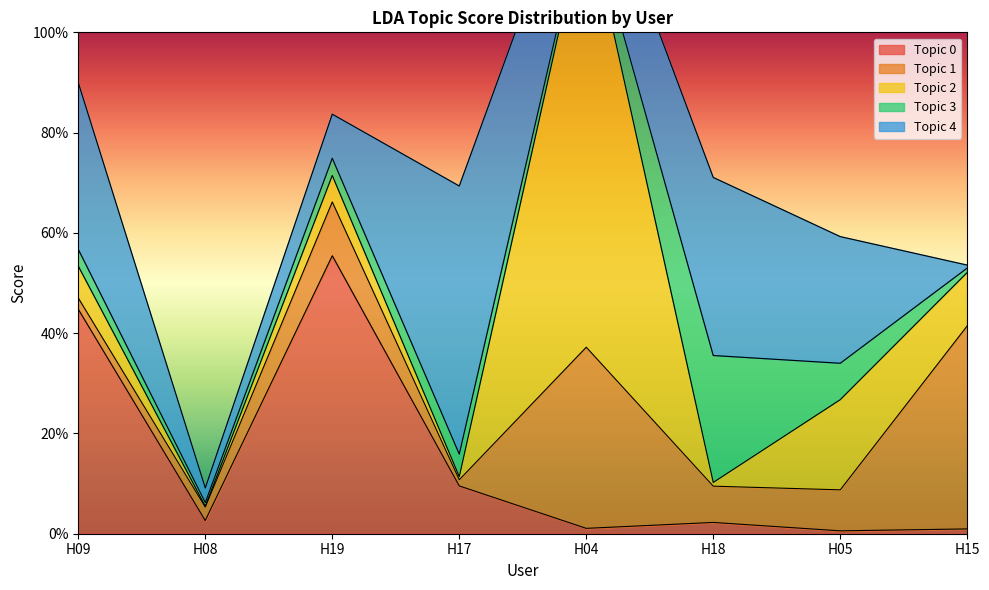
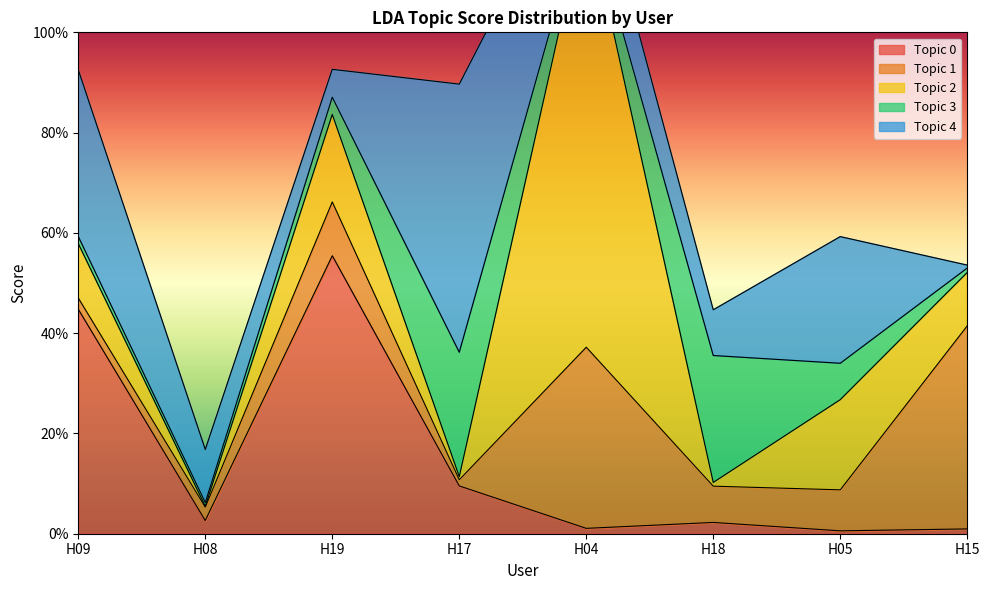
  {
    "Topic 2": {
-     "H09": "6%",
-     "H19": "5%",
+     "H09": "11%",
+     "H19": "17%",
      "H17": "1%",
      "H18": "1%",
      "H05": "18%",
      "H15": "11%"
    },
    "Topic 3": {
-     "H09": "3%",
+     "H09": "1%",
      "H08": "1%",
      "H19": "3%",
-     "H17": "4%",
+     "H17": "25%",
      "H18": "25%",
      "H05": "7%",
      "H15": "1%"
    },
    "Topic 4": {
      "H09": "33%",
-     "H08": "3%",
-     "H19": "9%",
+     "H08": "11%",
+     "H19": "6%",
      "H17": "53%",
-     "H18": "36%",
+     "H18": "9%",
      "H05": "25%",
      "H15": "1%"
    }
  }
